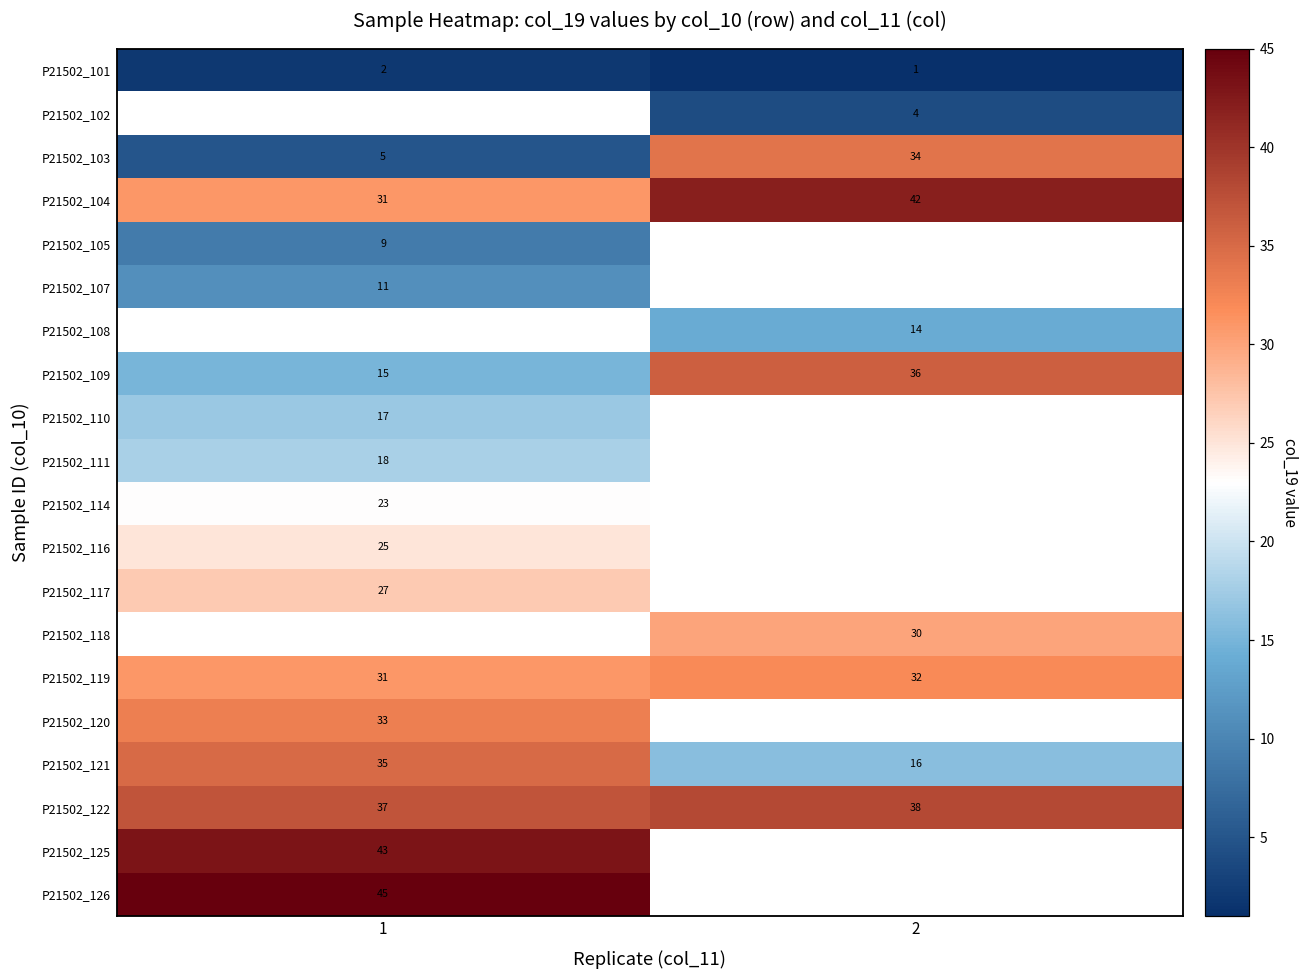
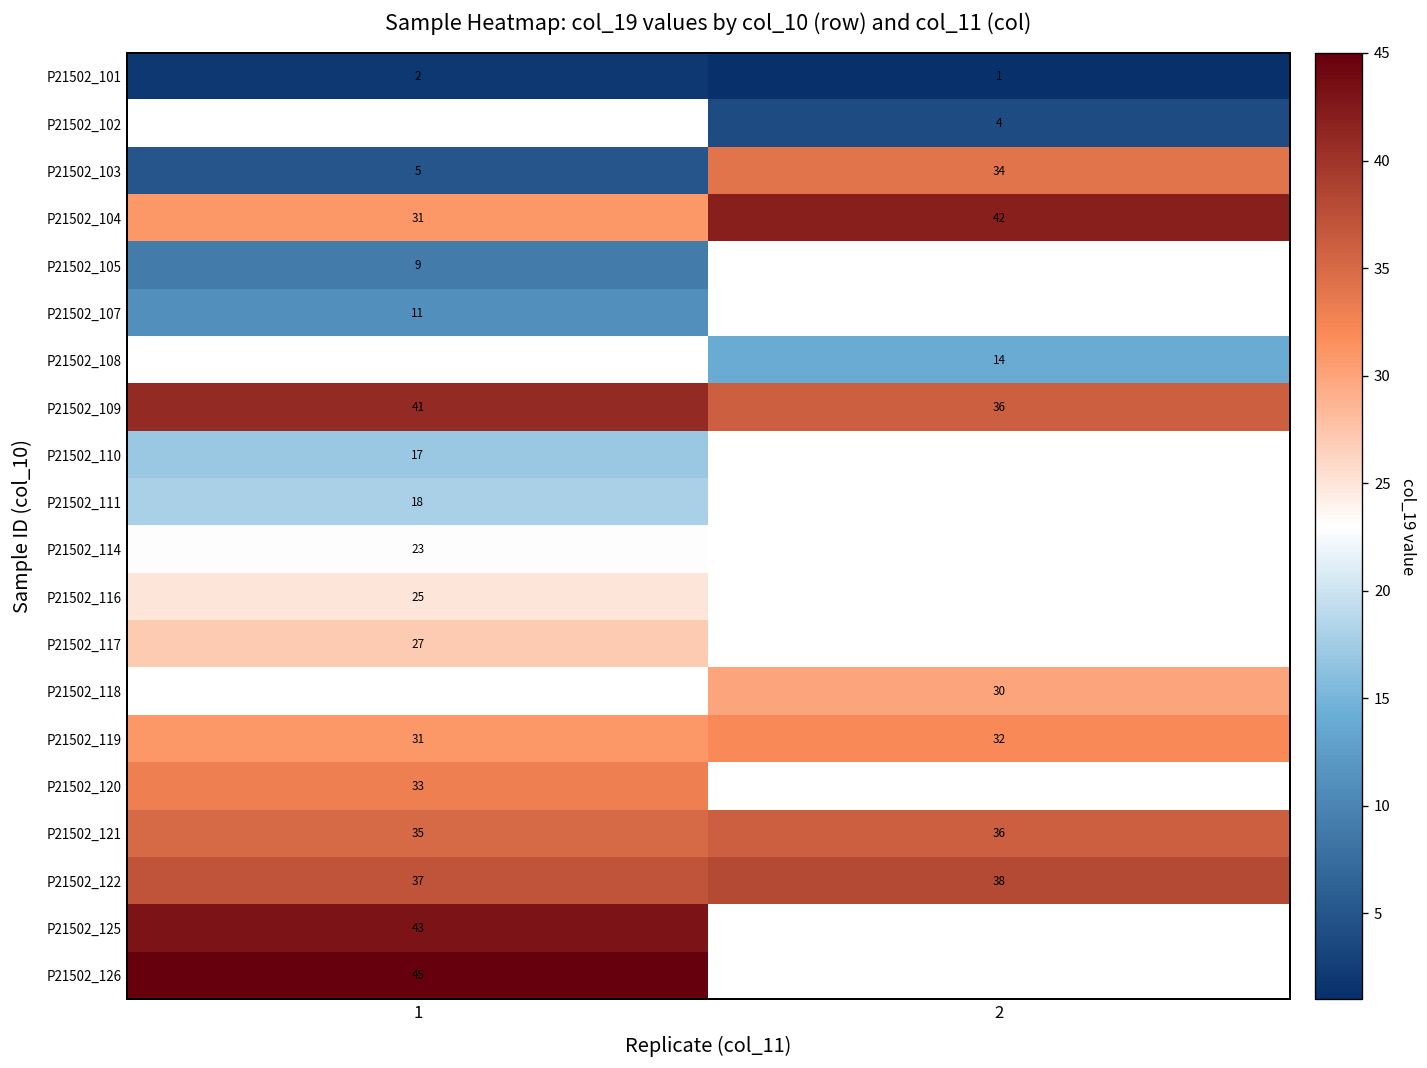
  {
    "P21502_101": {
      "1": 2,
      "2": 1
    },
    "P21502_102": {
      "2": 4
    },
    "P21502_103": {
      "1": 5,
      "2": 34
    },
    "P21502_104": {
      "1": 31,
      "2": 42
    },
    "P21502_105": {
      "1": 9
    },
    "P21502_107": {
      "1": 11
    },
    "P21502_108": {
      "2": 14
    },
    "P21502_109": {
-     "1": 15,
+     "1": 41,
      "2": 36
    },
    "P21502_110": {
      "1": 17
    },
    "P21502_111": {
      "1": 18
    },
    "P21502_114": {
      "1": 23
    },
    "P21502_116": {
      "1": 25
    },
    "P21502_117": {
      "1": 27
    },
    "P21502_118": {
      "2": 30
    },
    "P21502_119": {
      "1": 31,
      "2": 32
    },
    "P21502_120": {
      "1": 33
    },
    "P21502_121": {
      "1": 35,
-     "2": 16
+     "2": 36
    },
    "P21502_122": {
      "1": 37,
      "2": 38
    },
    "P21502_125": {
      "1": 43
    },
    "P21502_126": {
      "1": 45
    }
  }
